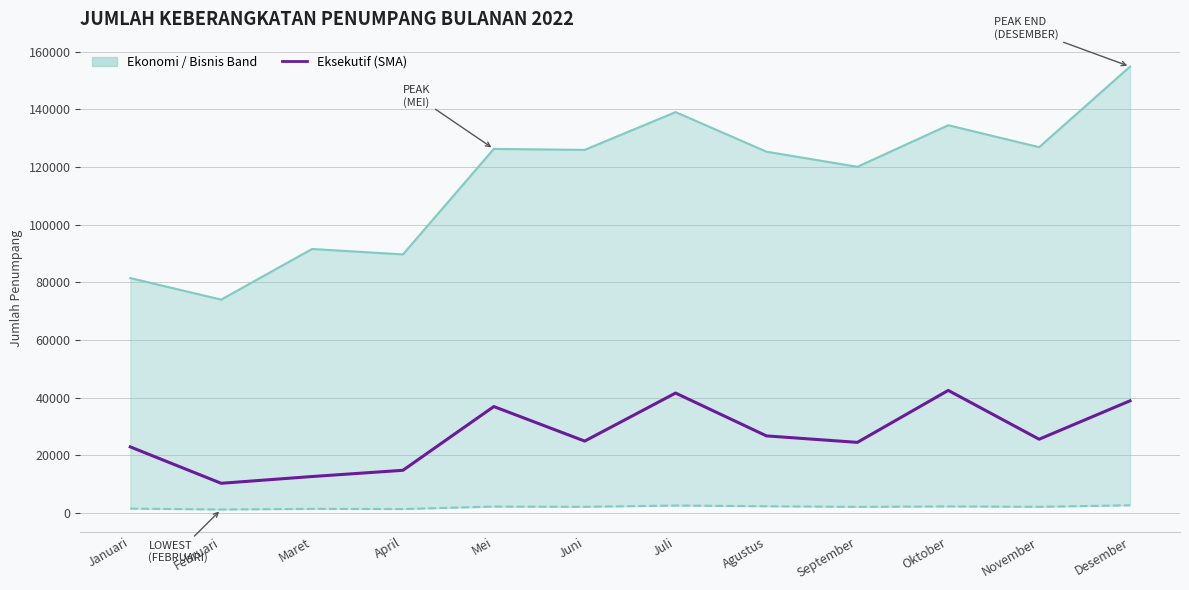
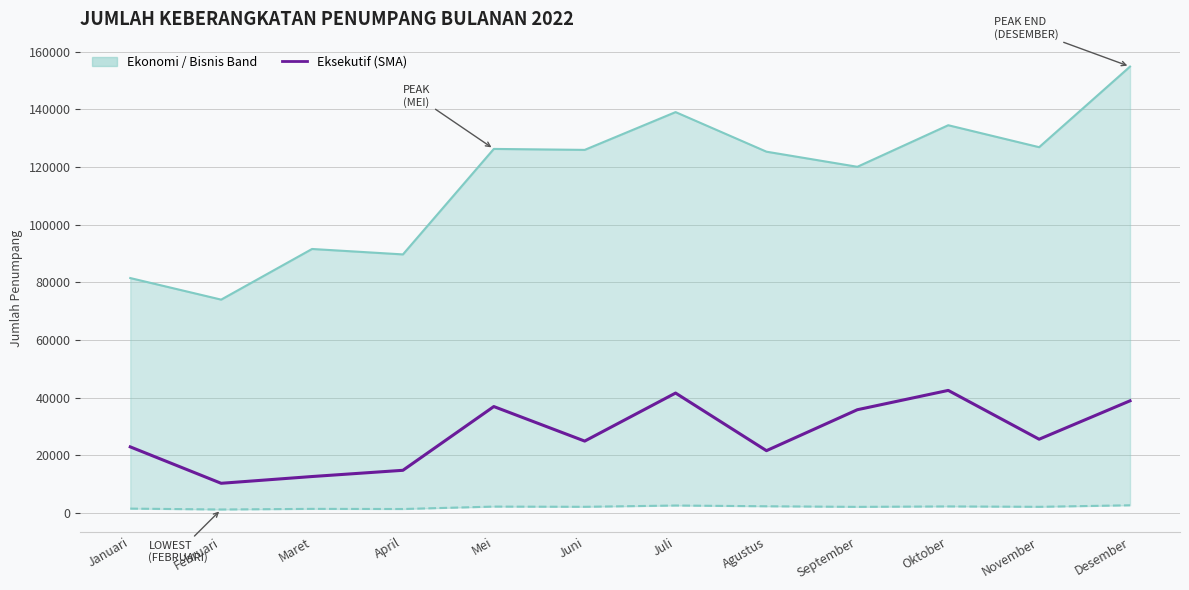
  {
    "Eksekutif (SMA)": {
      "Januari": 23000,
      "Februari": 10000,
      "Maret": 13000,
      "April": 15000,
      "Mei": 37000,
      "Juni": 25000,
      "Juli": 42000,
-     "Agustus": 27000,
-     "September": 24000,
+     "Agustus": 22000,
+     "September": 36000,
      "Oktober": 42000,
      "November": 26000,
      "Desember": 39000
    }
  }
